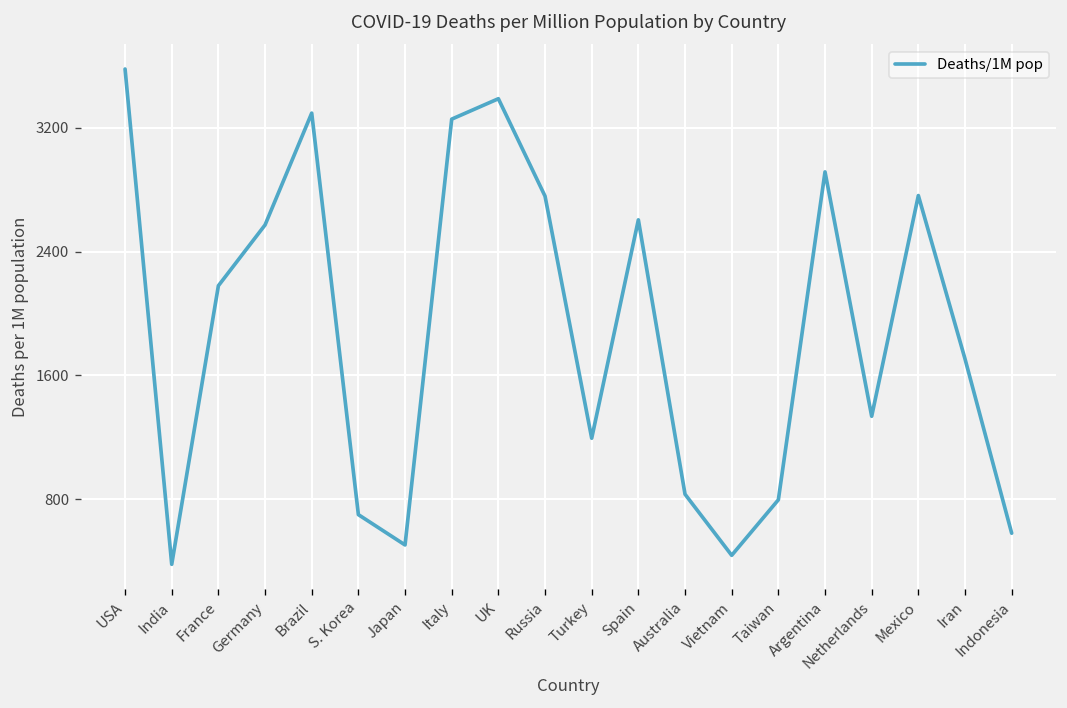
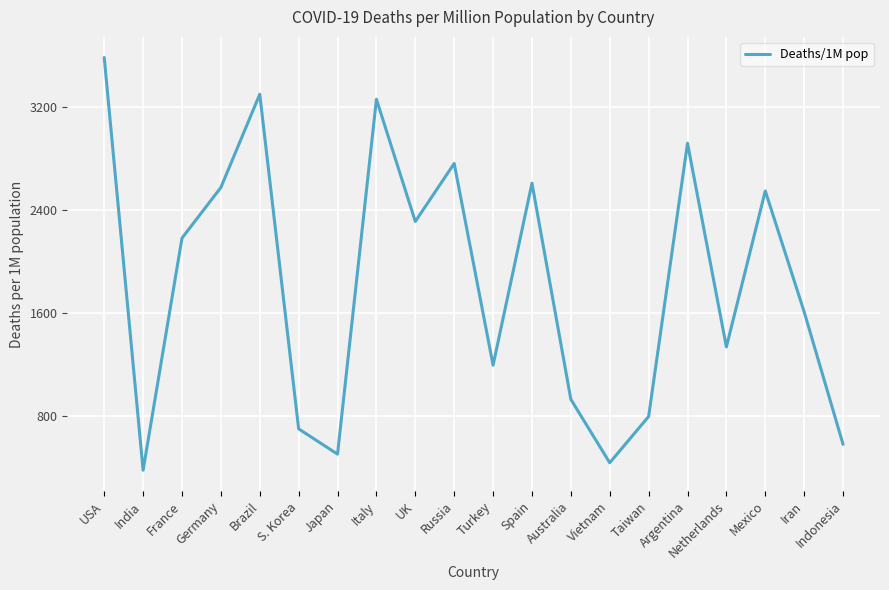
  {
    "USA": 3580,
    "India": 380,
    "France": 2180,
    "Germany": 2570,
    "Brazil": 3300,
    "S. Korea": 700,
    "Japan": 500,
    "Italy": 3260,
-   "UK": 3390,
+   "UK": 2310,
    "Russia": 2760,
    "Turkey": 1190,
    "Spain": 2610,
-   "Australia": 830,
+   "Australia": 930,
    "Vietnam": 440,
    "Taiwan": 800,
    "Argentina": 2920,
    "Netherlands": 1340,
-   "Mexico": 2760,
-   "Iran": 1710,
+   "Mexico": 2550,
+   "Iran": 1610,
    "Indonesia": 580
  }
